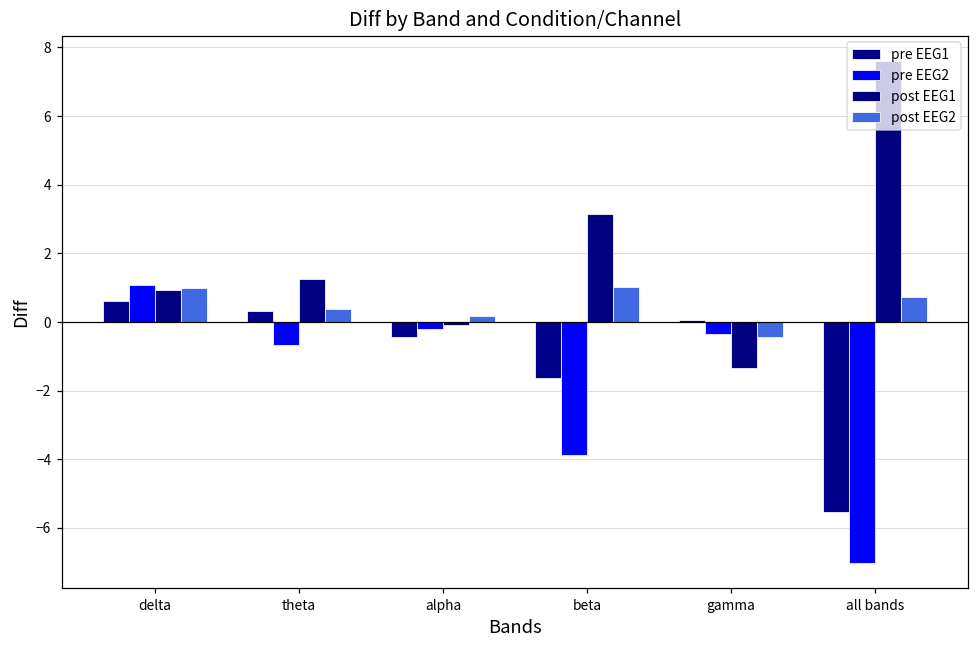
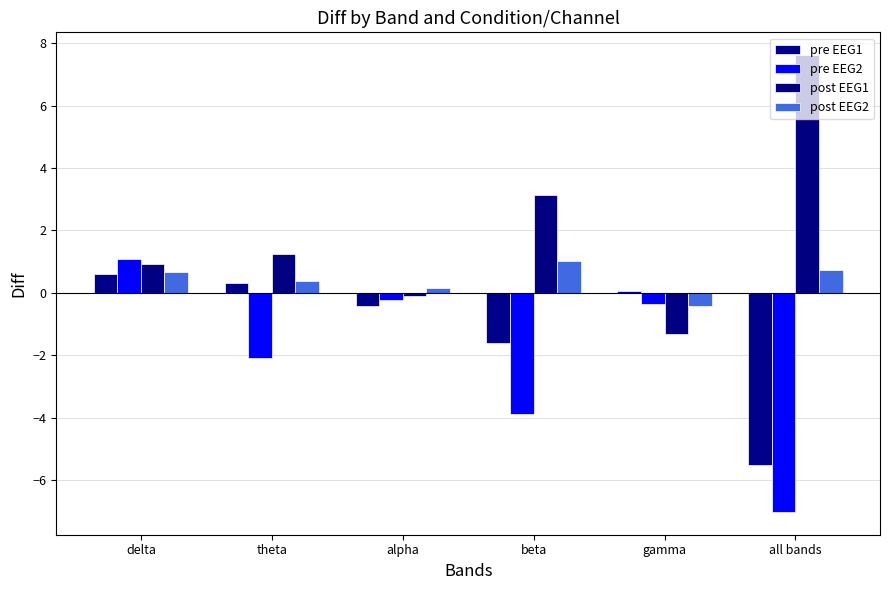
  {
    "pre EEG2": {
      "delta": 1.1,
-     "theta": -0.7,
+     "theta": -2.1,
      "alpha": -0.2,
      "beta": -3.9,
      "gamma": -0.4,
      "all bands": -7.0
    },
    "post EEG2": {
-     "delta": 1.0,
+     "delta": 0.7,
      "theta": 0.4,
      "alpha": 0.2,
      "beta": 1.0,
      "gamma": -0.4,
      "all bands": 0.7
    }
  }
